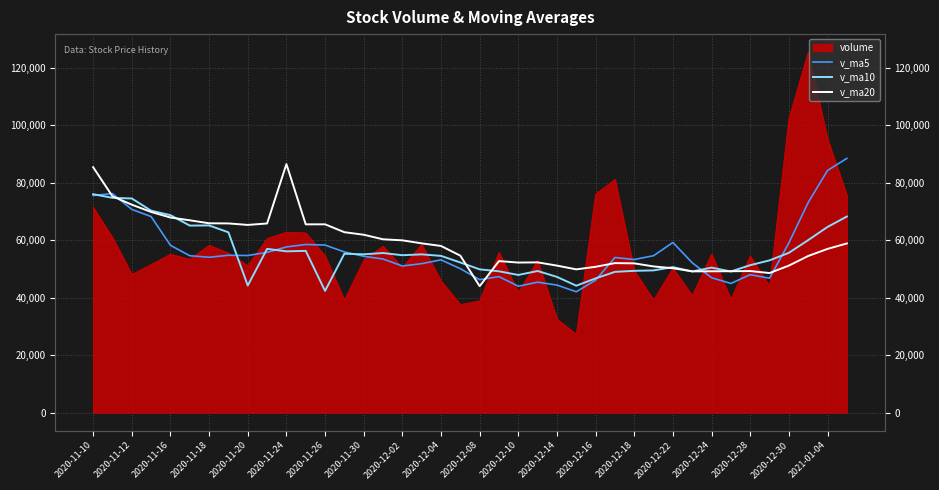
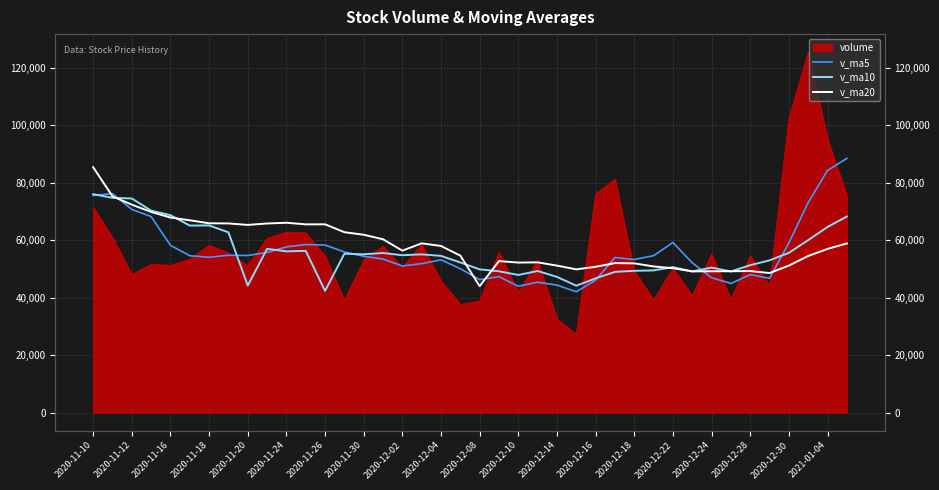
  {
    "volume": {
      "2020-11-10": "71,000",
      "2020-11-12": "48,000",
-     "2020-11-16": "55,000",
+     "2020-11-16": "51,000",
      "2020-11-18": "58,000",
      "2020-11-20": "51,000",
      "2020-11-24": "63,000",
      "2020-11-26": "55,000",
      "2020-11-30": "53,000",
      "2020-12-04": "46,000",
      "2020-12-08": "39,000",
      "2020-12-10": "42,000",
      "2020-12-14": "33,000",
      "2020-12-16": "76,000",
      "2020-12-24": "55,000",
      "2020-12-28": "55,000",
      "2020-12-30": "102,000",
      "2021-01-04": "95,000"
    },
    "v_ma5": {
      "2020-11-12": "71,000",
      "2020-11-16": "58,000",
      "2020-11-18": "54,000",
      "2020-11-20": "55,000",
      "2020-11-24": "58,000",
      "2020-11-26": "58,000",
      "2020-12-04": "53,000",
      "2020-12-08": "46,000",
      "2020-12-10": "44,000",
      "2020-12-14": "44,000",
      "2020-12-18": "53,000",
      "2020-12-22": "59,000",
      "2020-12-24": "47,000",
      "2020-12-28": "48,000",
      "2020-12-30": "59,000",
      "2021-01-04": "84,000"
    },
    "v_ma10": {
      "2020-11-12": "75,000",
      "2020-11-20": "44,000",
      "2020-11-24": "56,000",
      "2020-11-26": "42,000",
      "2020-12-02": "55,000",
      "2020-12-04": "55,000",
      "2020-12-08": "50,000",
      "2020-12-10": "48,000",
      "2020-12-14": "47,000",
      "2020-12-24": "50,000",
      "2020-12-28": "51,000",
      "2020-12-30": "56,000",
      "2021-01-04": "65,000"
    },
    "v_ma20": {
      "2020-11-10": "85,000",
      "2020-11-12": "72,000",
      "2020-11-20": "65,000",
-     "2020-11-24": "87,000",
+     "2020-11-24": "66,000",
      "2020-11-26": "66,000",
      "2020-11-30": "62,000",
-     "2020-12-02": "60,000",
+     "2020-12-02": "56,000",
      "2020-12-04": "58,000",
      "2020-12-08": "44,000",
      "2020-12-10": "52,000",
      "2020-12-14": "51,000",
      "2020-12-16": "51,000",
      "2020-12-18": "52,000",
      "2020-12-24": "49,000",
      "2020-12-28": "49,000",
      "2020-12-30": "51,000",
      "2021-01-04": "57,000"
    }
  }
